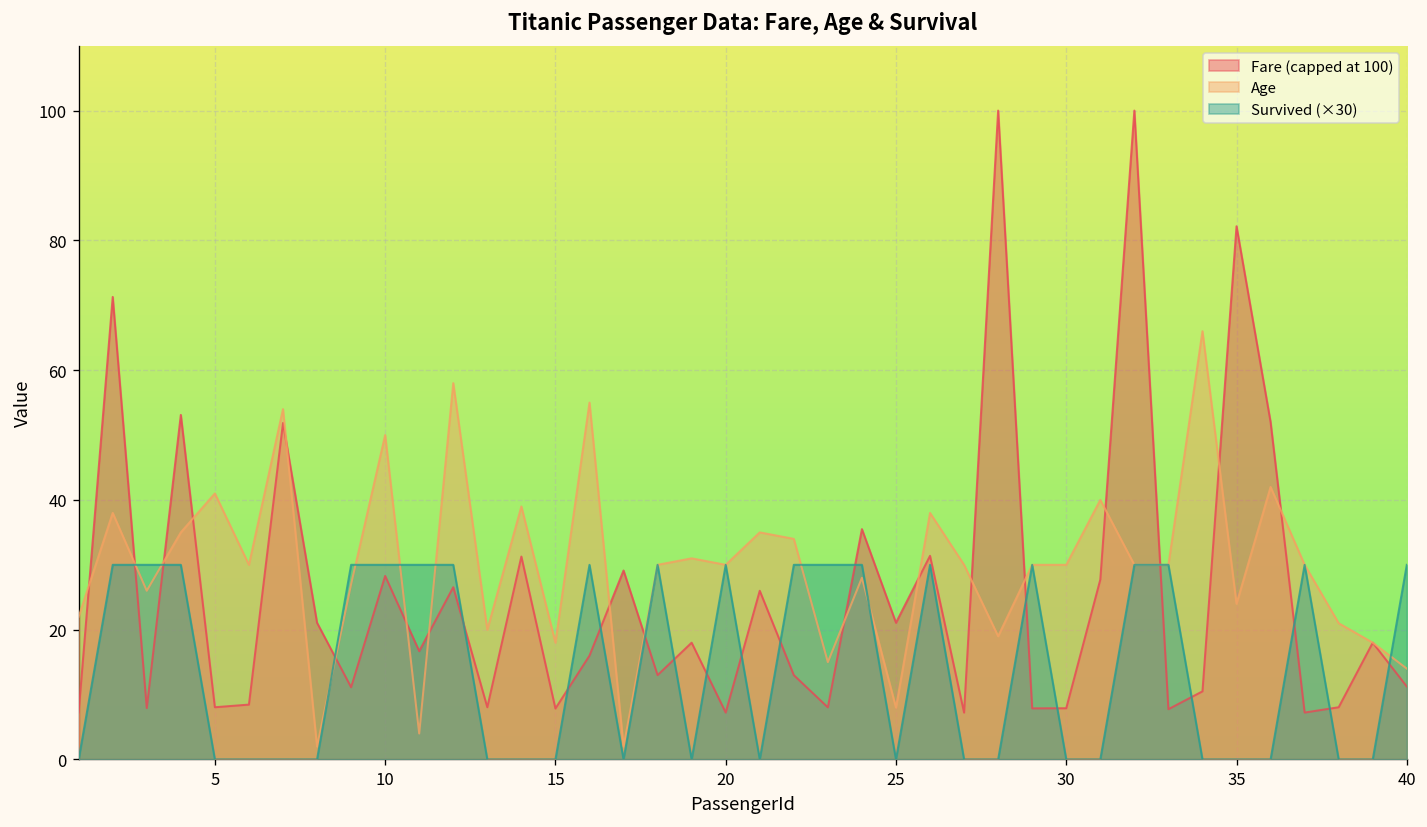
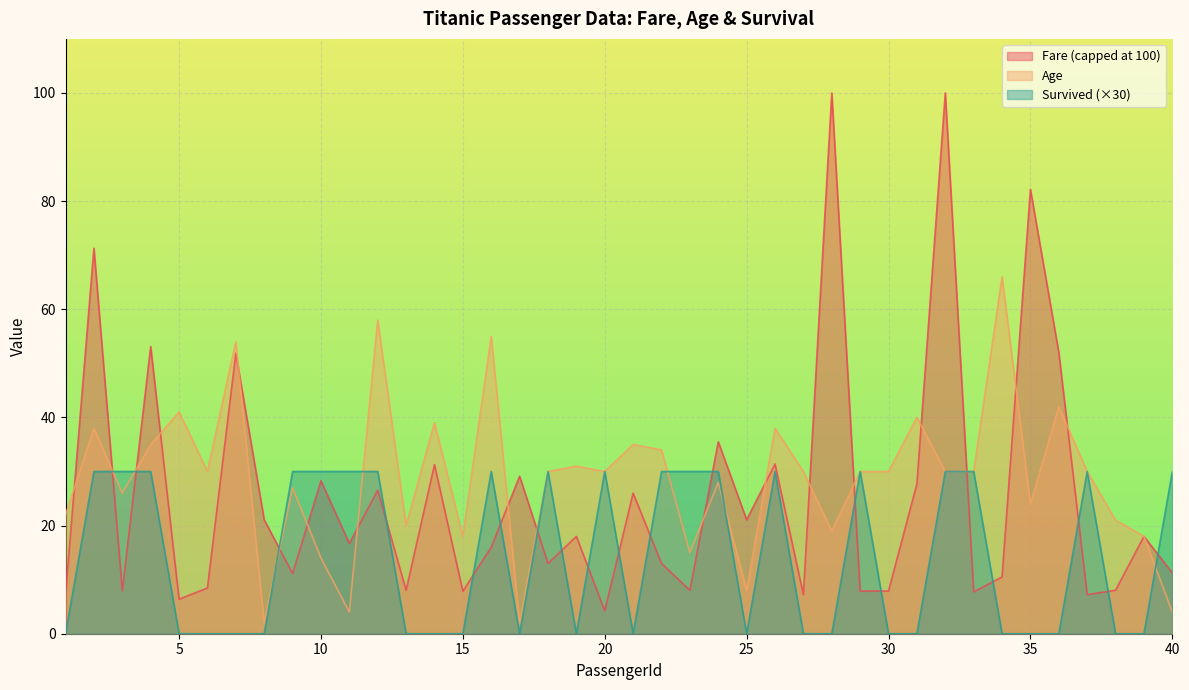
  {
    "Fare (capped at 100)": {
-     "5": 8,
+     "5": 6,
      "10": 28,
      "15": 8,
-     "20": 7,
+     "20": 4,
      "25": 21,
      "30": 8,
      "35": 82,
      "40": 11
    },
    "Age": {
      "5": 41,
-     "10": 50,
+     "10": 14,
      "15": 18,
      "25": 8,
      "30": 30,
      "35": 24,
-     "40": 14
+     "40": 4
    },
    "Survived (×30)": {
      "5": 0,
      "10": 30,
      "15": 0,
      "25": 0,
      "30": 0,
      "35": 0,
      "40": 30
    }
  }
